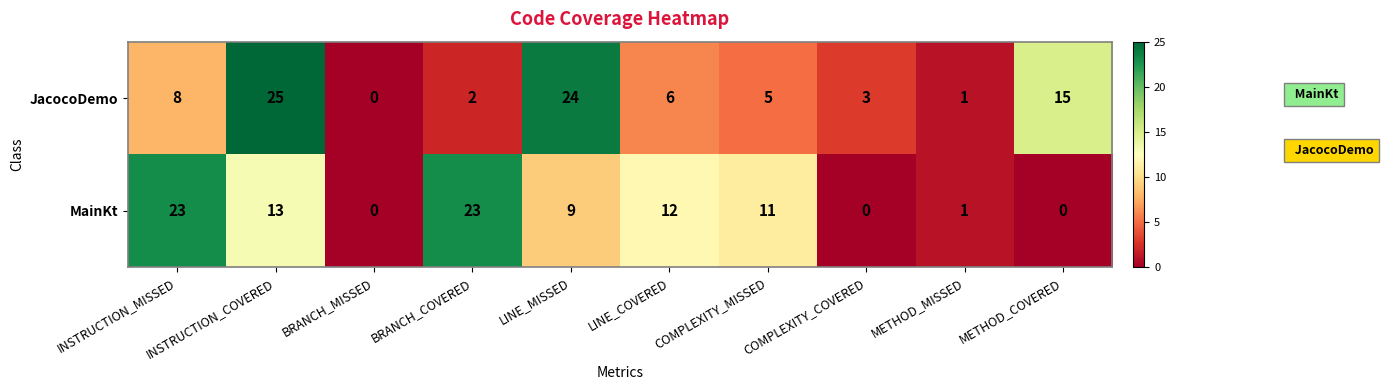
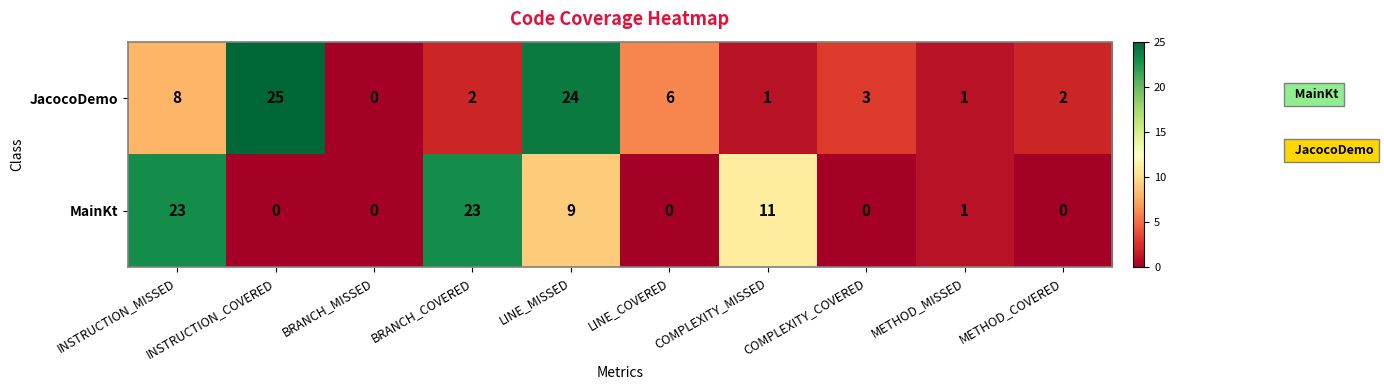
  {
    "JacocoDemo": {
      "INSTRUCTION_MISSED": 8,
      "INSTRUCTION_COVERED": 25,
      "BRANCH_MISSED": 0,
      "BRANCH_COVERED": 2,
      "LINE_MISSED": 24,
      "LINE_COVERED": 6,
-     "COMPLEXITY_MISSED": 5,
+     "COMPLEXITY_MISSED": 1,
      "COMPLEXITY_COVERED": 3,
      "METHOD_MISSED": 1,
-     "METHOD_COVERED": 15
+     "METHOD_COVERED": 2
    },
    "MainKt": {
      "INSTRUCTION_MISSED": 23,
-     "INSTRUCTION_COVERED": 13,
+     "INSTRUCTION_COVERED": 0,
      "BRANCH_MISSED": 0,
      "BRANCH_COVERED": 23,
      "LINE_MISSED": 9,
-     "LINE_COVERED": 12,
+     "LINE_COVERED": 0,
      "COMPLEXITY_MISSED": 11,
      "COMPLEXITY_COVERED": 0,
      "METHOD_MISSED": 1,
      "METHOD_COVERED": 0
    }
  }
